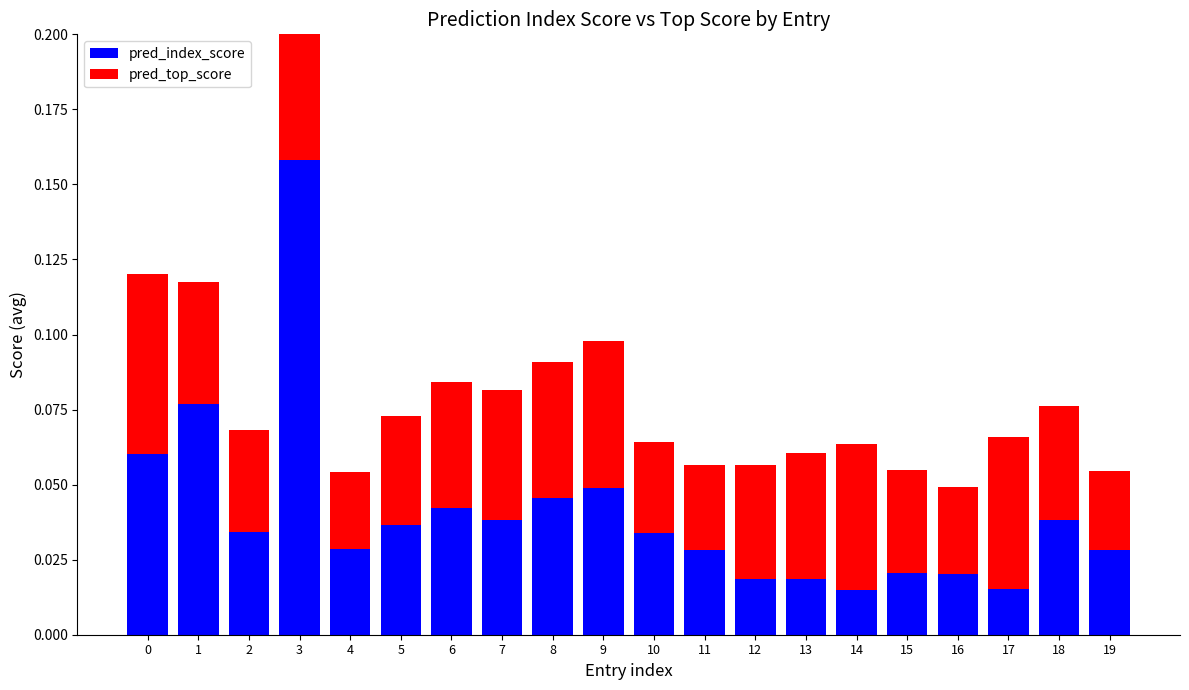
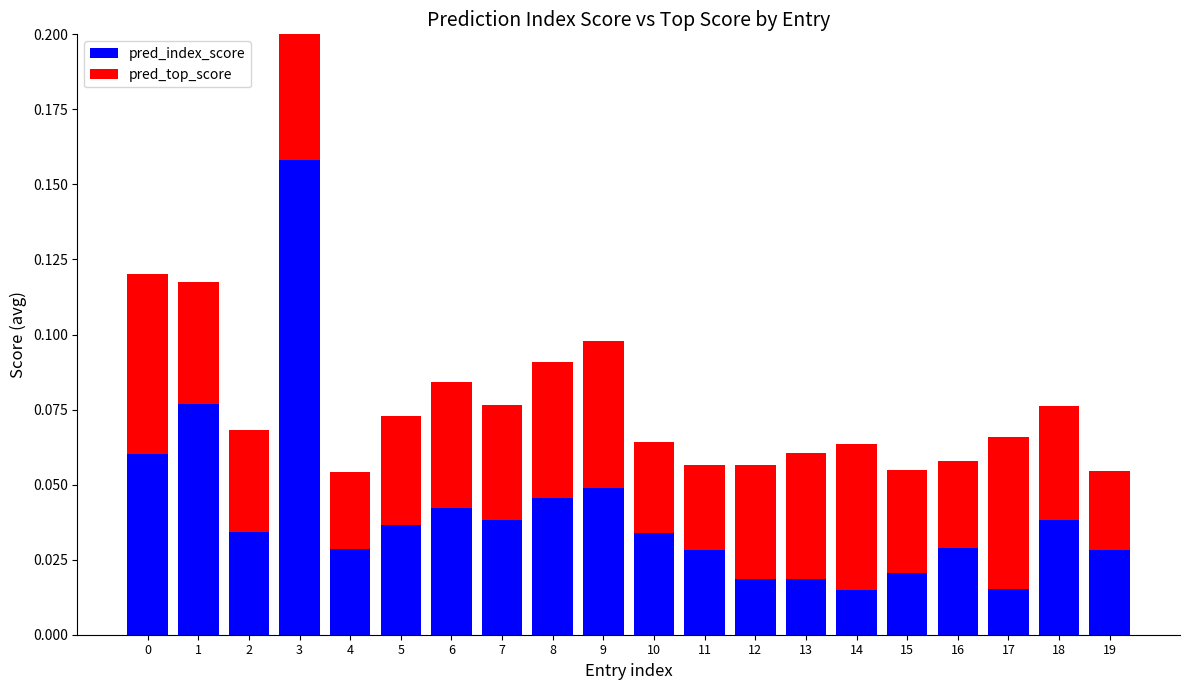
  {
    "pred_index_score": {
      "0": 0.060,
      "1": 0.077,
      "2": 0.034,
      "3": 0.158,
      "4": 0.029,
      "5": 0.036,
      "6": 0.042,
      "7": 0.038,
      "8": 0.045,
      "9": 0.049,
      "10": 0.034,
      "11": 0.028,
      "12": 0.018,
      "13": 0.018,
      "14": 0.015,
      "15": 0.021,
-     "16": 0.020,
+     "16": 0.029,
      "17": 0.015,
      "18": 0.038,
      "19": 0.028
    },
    "pred_top_score": {
      "0": 0.060,
      "1": 0.041,
      "2": 0.034,
      "4": 0.026,
      "5": 0.036,
      "6": 0.042,
-     "7": 0.043,
+     "7": 0.038,
      "8": 0.045,
      "9": 0.049,
      "10": 0.030,
      "11": 0.028,
      "12": 0.038,
      "13": 0.042,
      "14": 0.048,
      "15": 0.034,
      "16": 0.029,
      "17": 0.051,
      "18": 0.038,
      "19": 0.026
    }
  }
